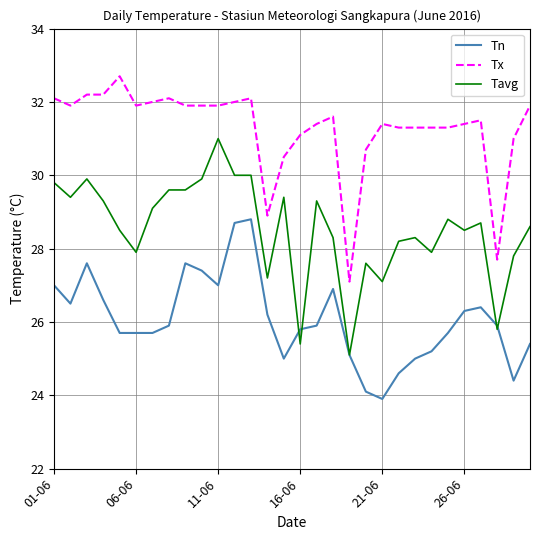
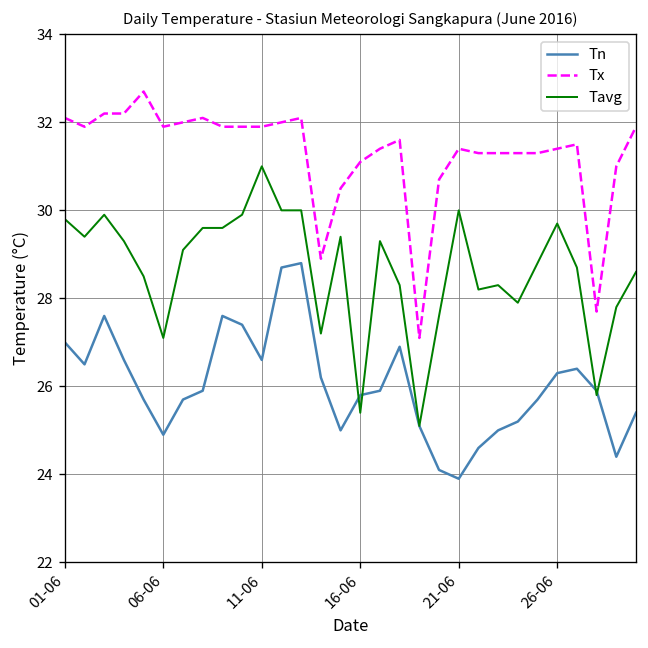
  {
    "Tn": {
      "01-06": 27.0,
-     "06-06": 25.7,
-     "11-06": 27.0,
+     "06-06": 24.9,
+     "11-06": 26.6,
      "16-06": 25.8,
      "21-06": 23.9,
      "26-06": 26.3
    },
    "Tx": {
      "01-06": 32.1,
      "06-06": 31.9,
      "11-06": 31.9,
      "16-06": 31.1,
      "21-06": 31.4,
      "26-06": 31.4
    },
    "Tavg": {
      "01-06": 29.8,
-     "06-06": 27.9,
+     "06-06": 27.1,
      "11-06": 31.0,
      "16-06": 25.4,
-     "21-06": 27.1,
-     "26-06": 28.5
+     "21-06": 30.0,
+     "26-06": 29.7
    }
  }
